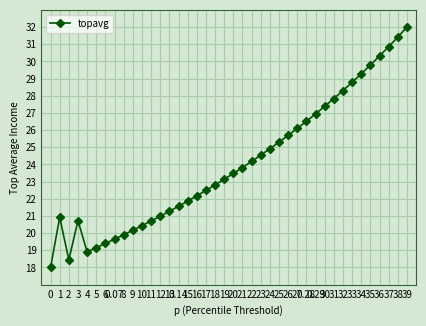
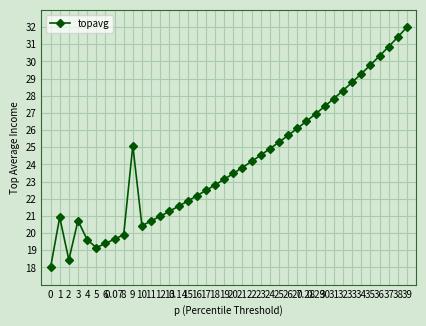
  {
    "0": 18.0,
    "1": 20.9,
    "2": 18.4,
    "3": 20.7,
-   "4": 18.9,
+   "4": 19.6,
    "5": 19.2,
-   "9": 20.2
+   "9": 25.1
  }
